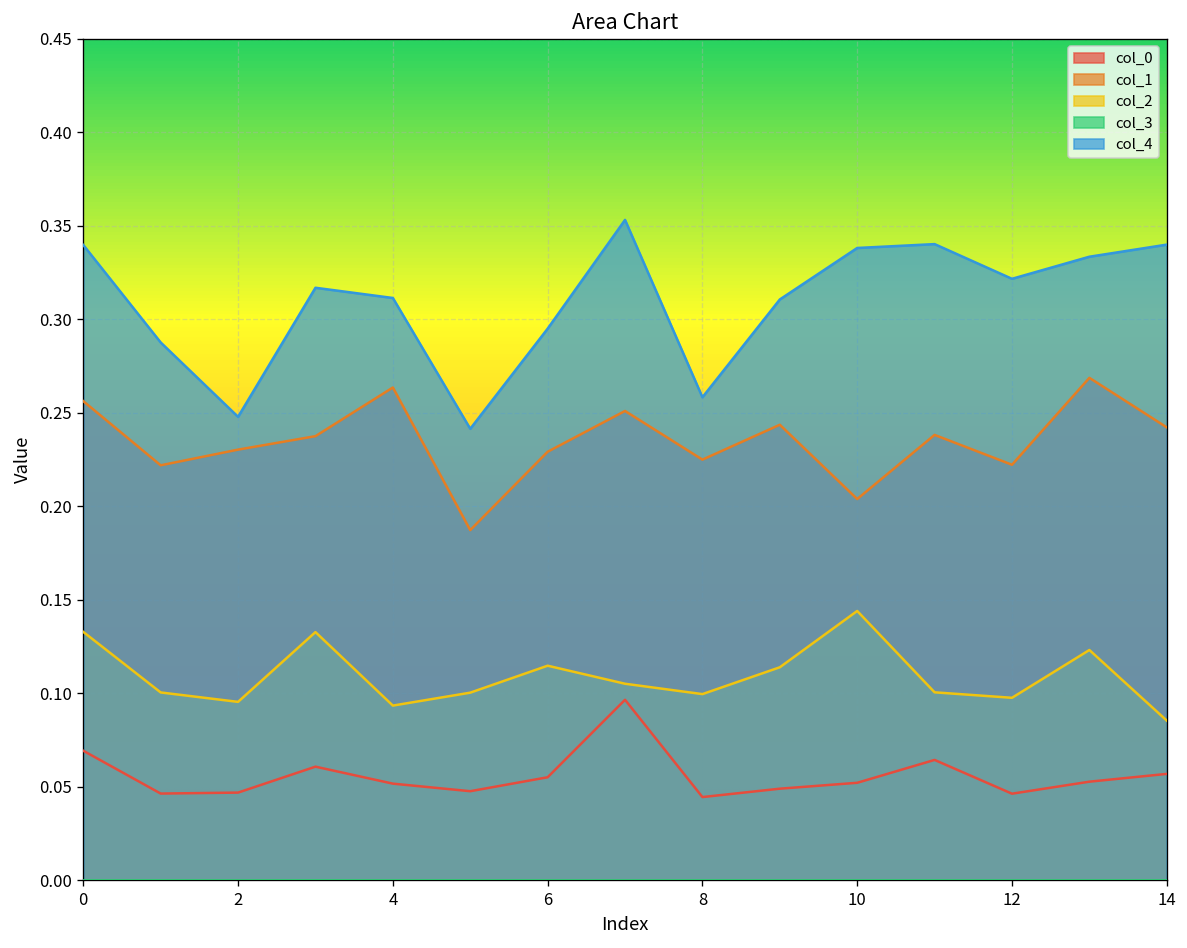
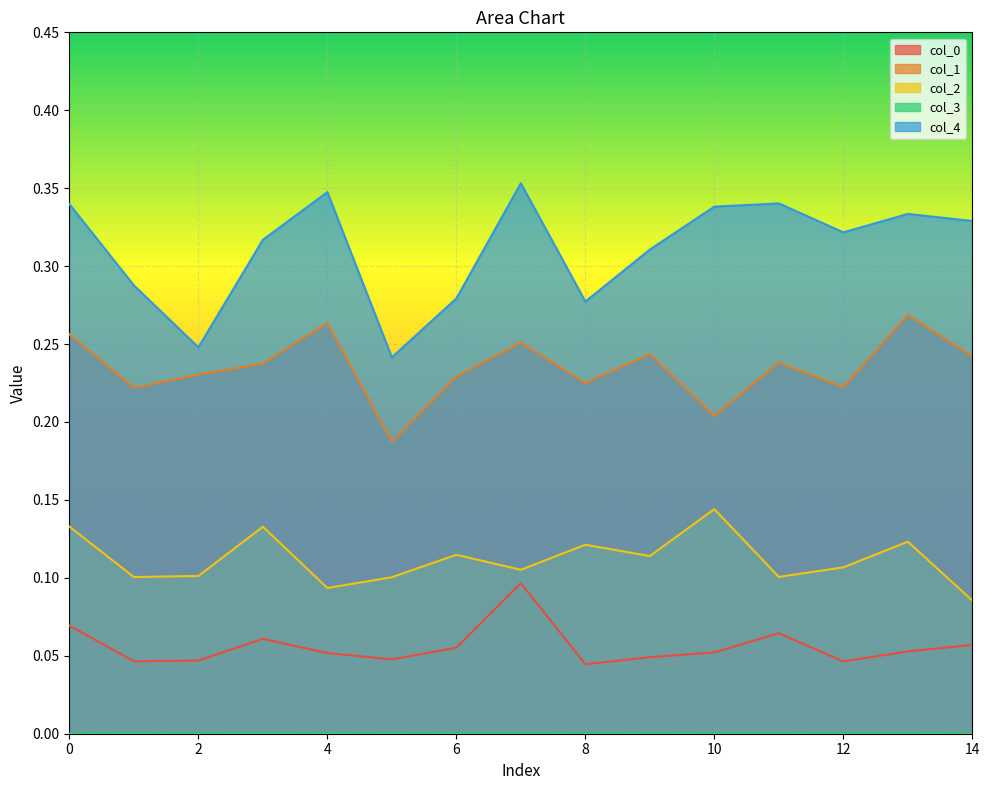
  {
    "col_2": {
      "0": 0.133,
-     "2": 0.095,
+     "2": 0.101,
      "4": 0.093,
      "6": 0.115,
-     "8": 0.100,
+     "8": 0.121,
      "10": 0.144,
-     "12": 0.098,
+     "12": 0.107,
      "14": 0.085
    },
    "col_3": {
      "0": 0.000,
      "2": 0.000,
      "4": 0.000,
      "6": 0.000,
      "8": 0.000,
      "10": 0.000,
      "12": 0.000,
      "14": 0.000
    },
    "col_4": {
      "0": 0.340,
      "2": 0.248,
-     "4": 0.311,
-     "6": 0.295,
-     "8": 0.258,
+     "4": 0.347,
+     "6": 0.279,
+     "8": 0.277,
      "10": 0.338,
      "12": 0.322,
-     "14": 0.340
+     "14": 0.329
    }
  }
